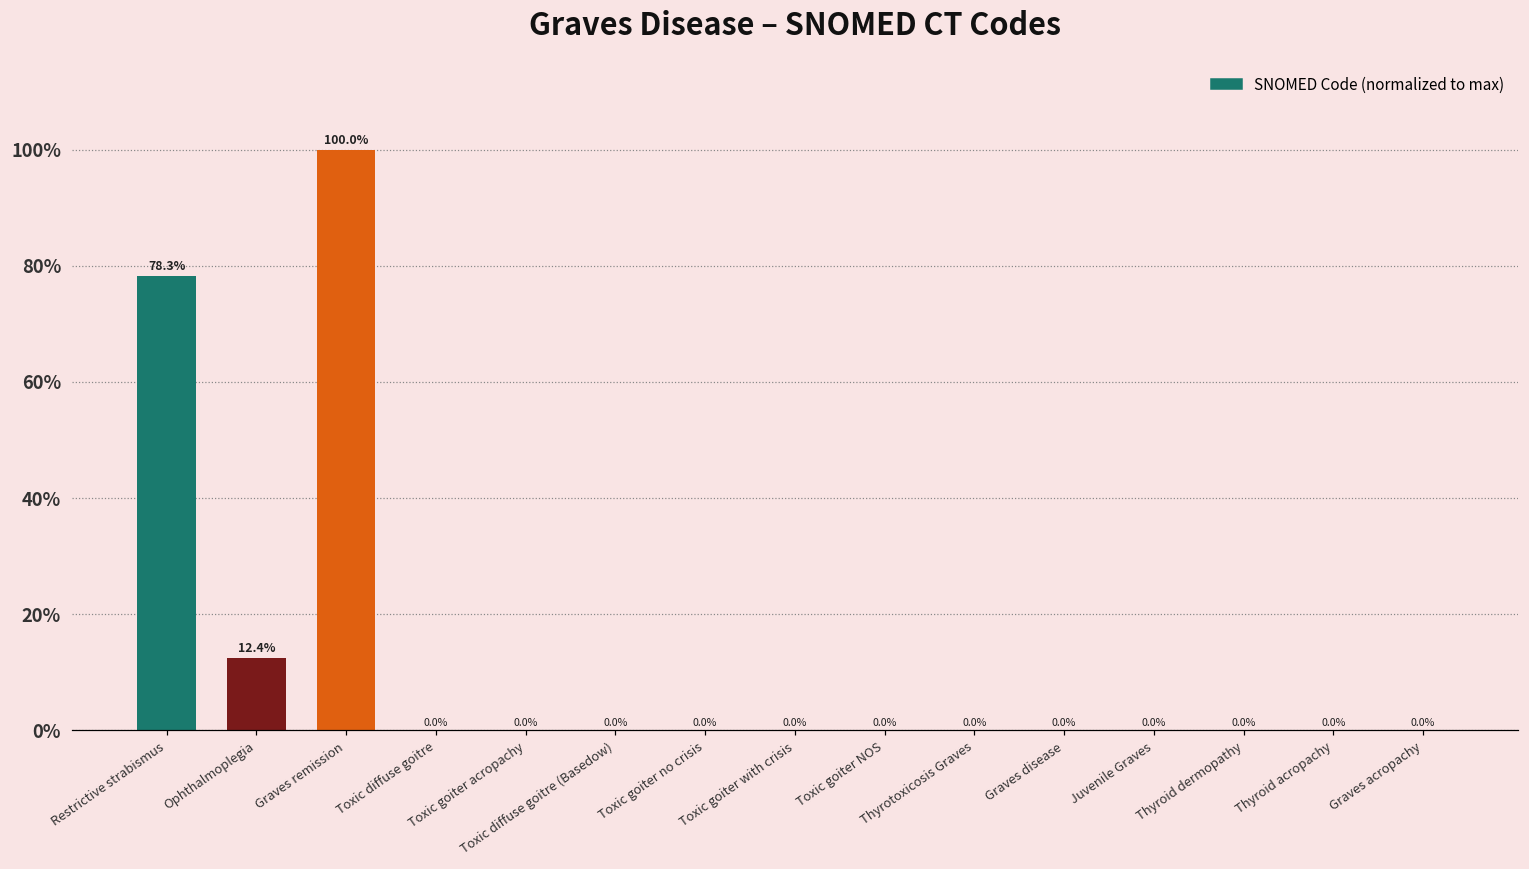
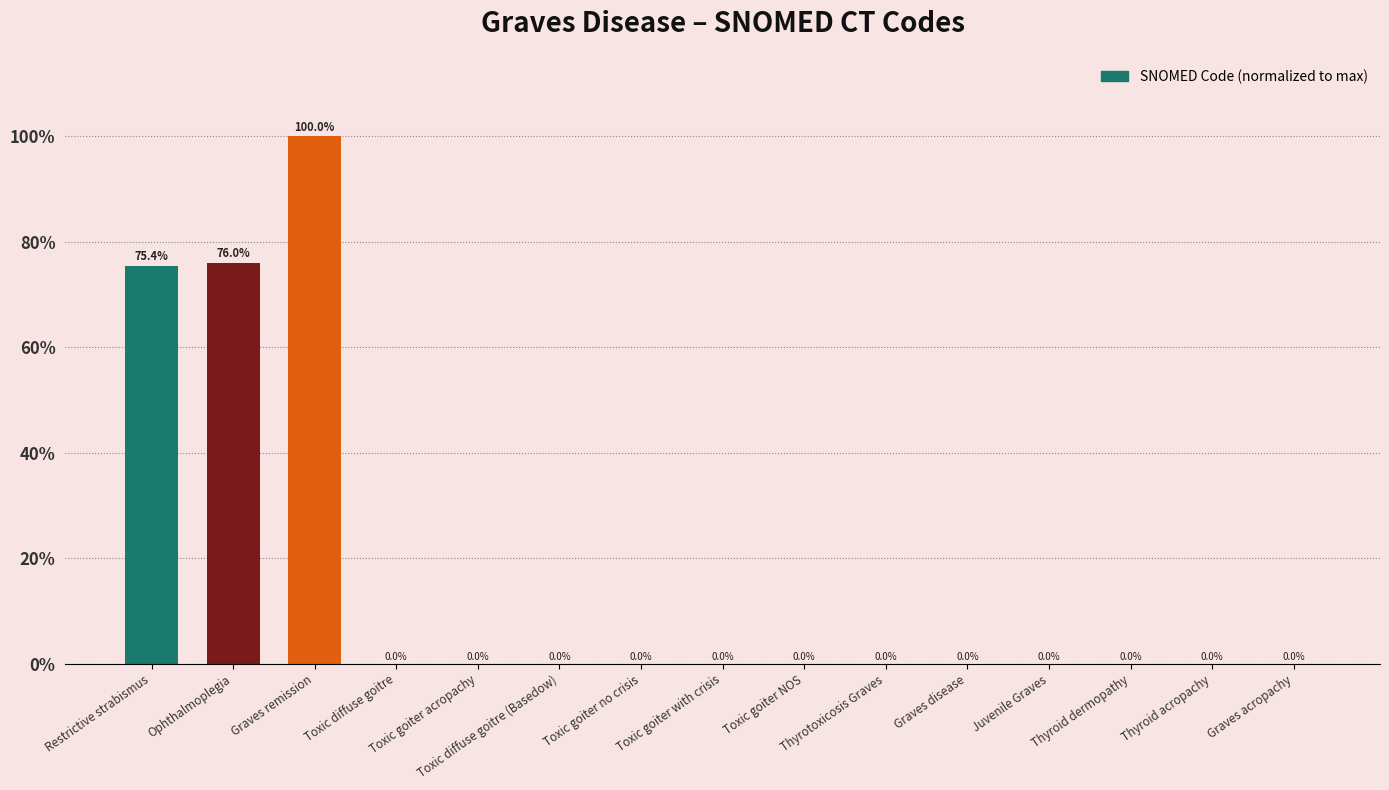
  {
-   "Restrictive strabismus": "78.3%",
-   "Ophthalmoplegia": "12.4%",
+   "Restrictive strabismus": "75.4%",
+   "Ophthalmoplegia": "76.0%",
    "Graves remission": "100.0%",
    "Toxic diffuse goitre": "0.0%",
    "Toxic goiter acropachy": "0.0%",
    "Toxic diffuse goitre (Basedow)": "0.0%",
    "Toxic goiter no crisis": "0.0%",
    "Toxic goiter with crisis": "0.0%",
    "Toxic goiter NOS": "0.0%",
    "Thyrotoxicosis Graves": "0.0%",
    "Graves disease": "0.0%",
    "Juvenile Graves": "0.0%",
    "Thyroid dermopathy": "0.0%",
    "Thyroid acropachy": "0.0%",
    "Graves acropachy": "0.0%"
  }
